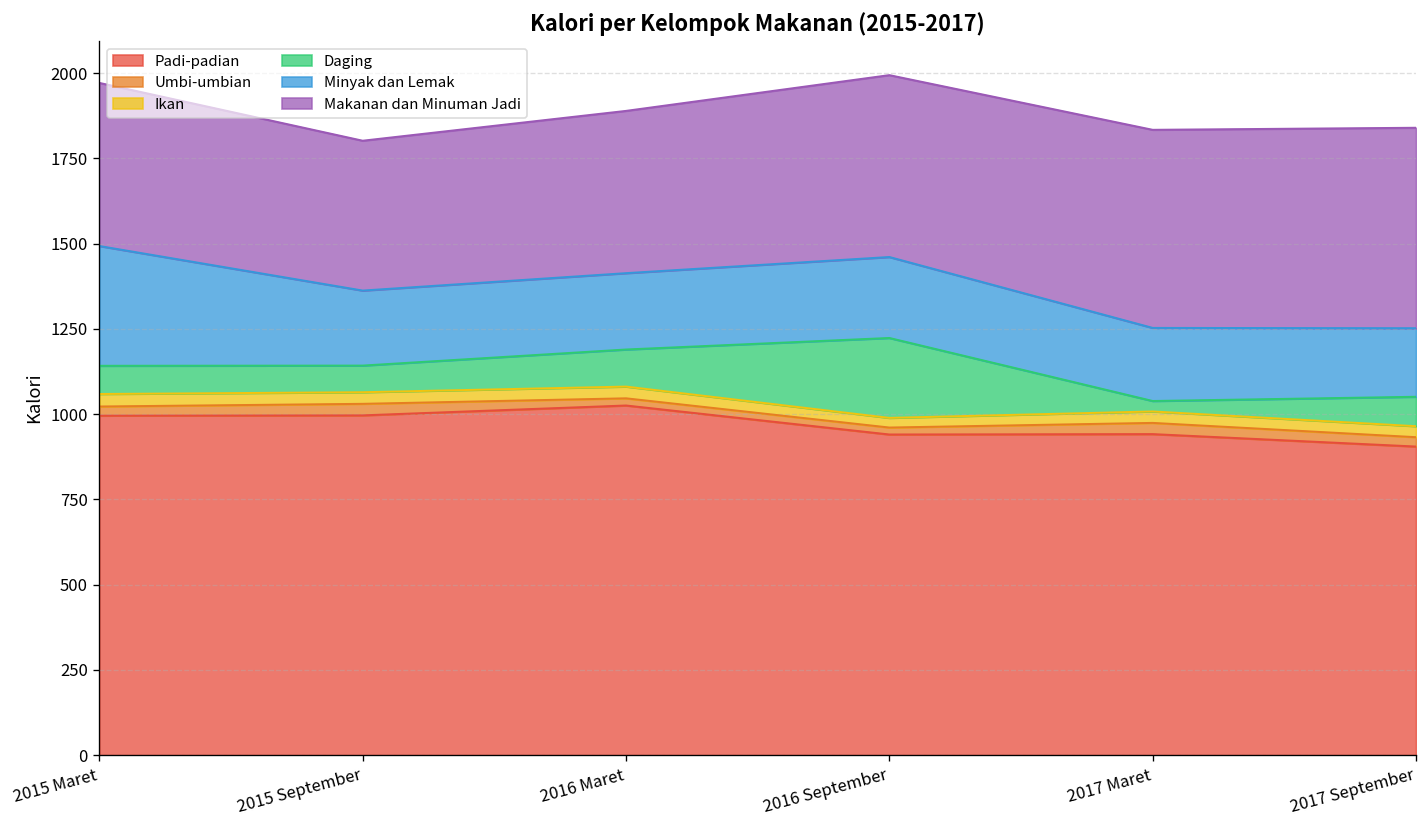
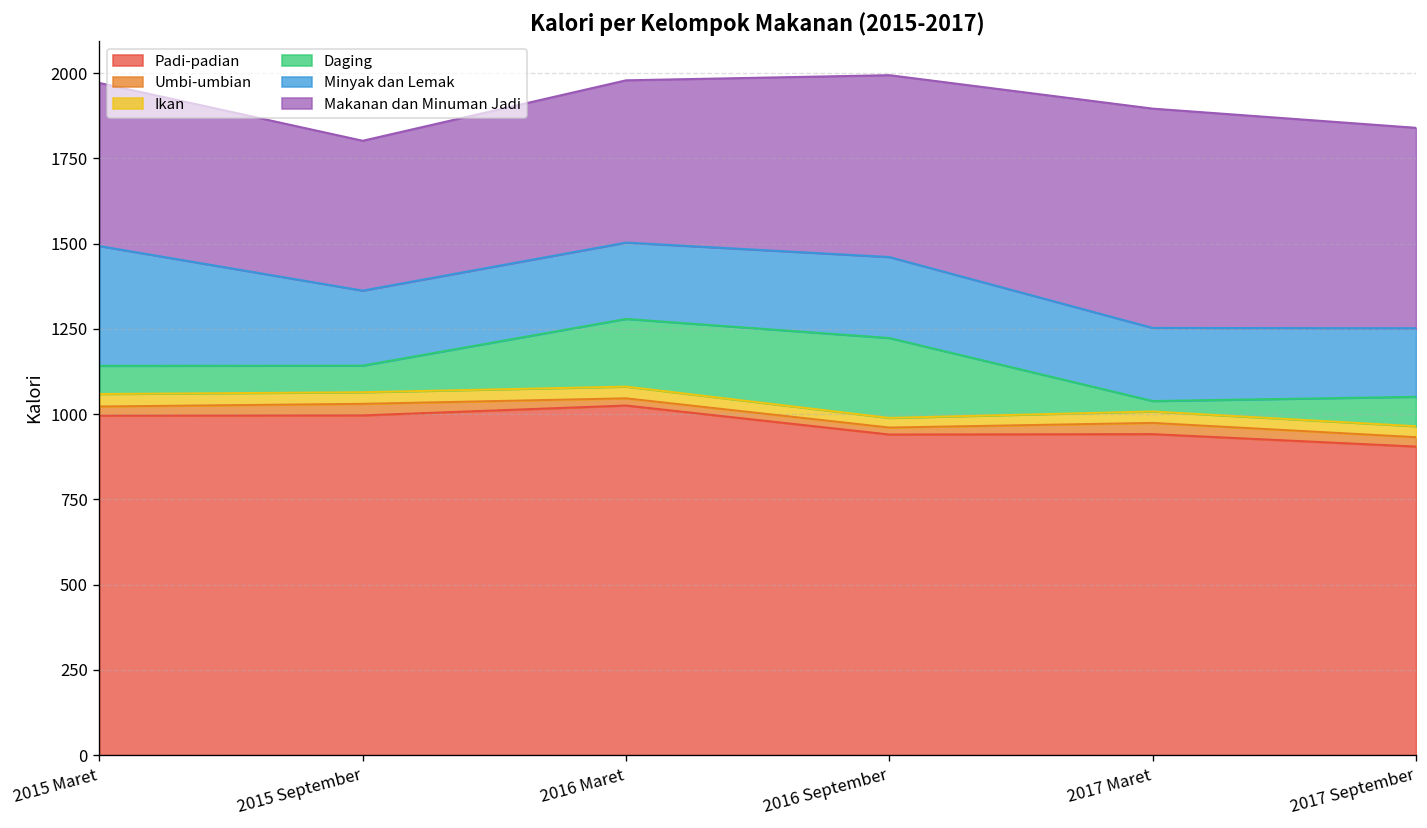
  {
    "Ikan": {
      "2015 Maret": 40,
      "2015 September": 30,
      "2016 Maret": 30,
      "2016 September": 30,
      "2017 Maret": 30,
      "2017 September": 30
    },
    "Daging": {
      "2015 Maret": 80,
      "2015 September": 80,
-     "2016 Maret": 110,
+     "2016 Maret": 200,
      "2016 September": 230,
      "2017 Maret": 30,
      "2017 September": 90
    },
    "Minyak dan Lemak": {
      "2015 Maret": 350,
      "2015 September": 220,
      "2016 Maret": 220,
      "2016 September": 240,
      "2017 Maret": 210,
      "2017 September": 200
    },
    "Makanan dan Minuman Jadi": {
      "2015 Maret": 480,
      "2015 September": 440,
      "2016 Maret": 480,
      "2016 September": 530,
-     "2017 Maret": 580,
+     "2017 Maret": 640,
      "2017 September": 590
    }
  }
